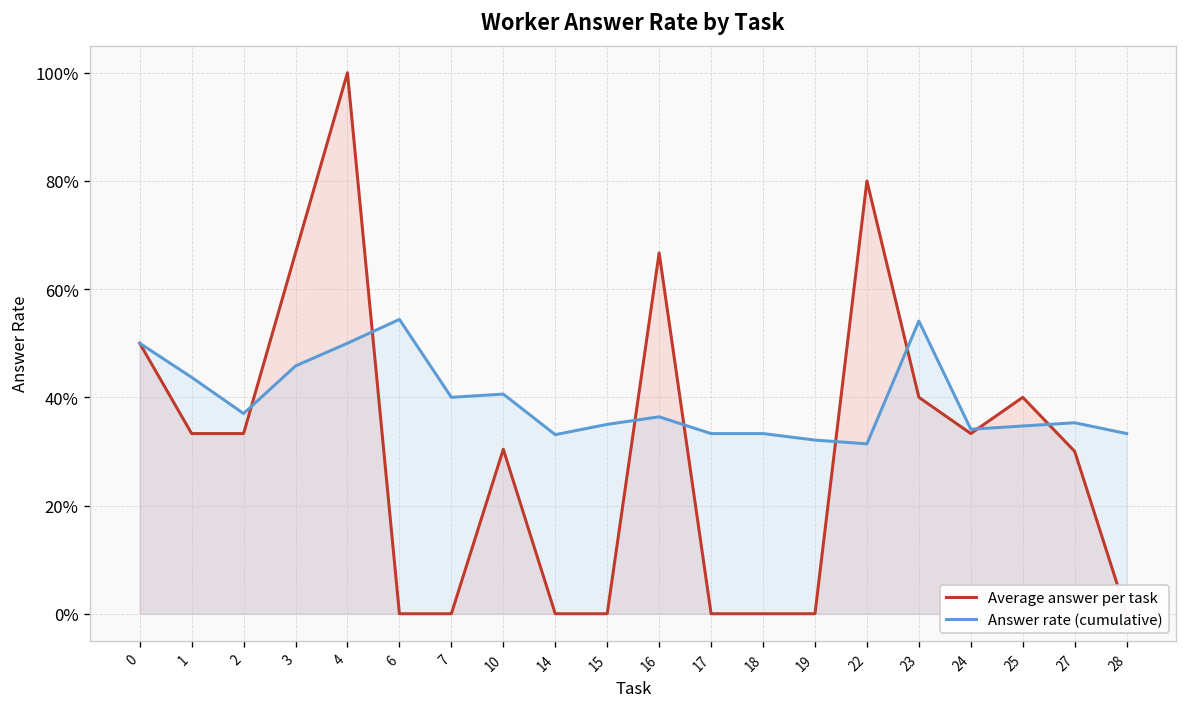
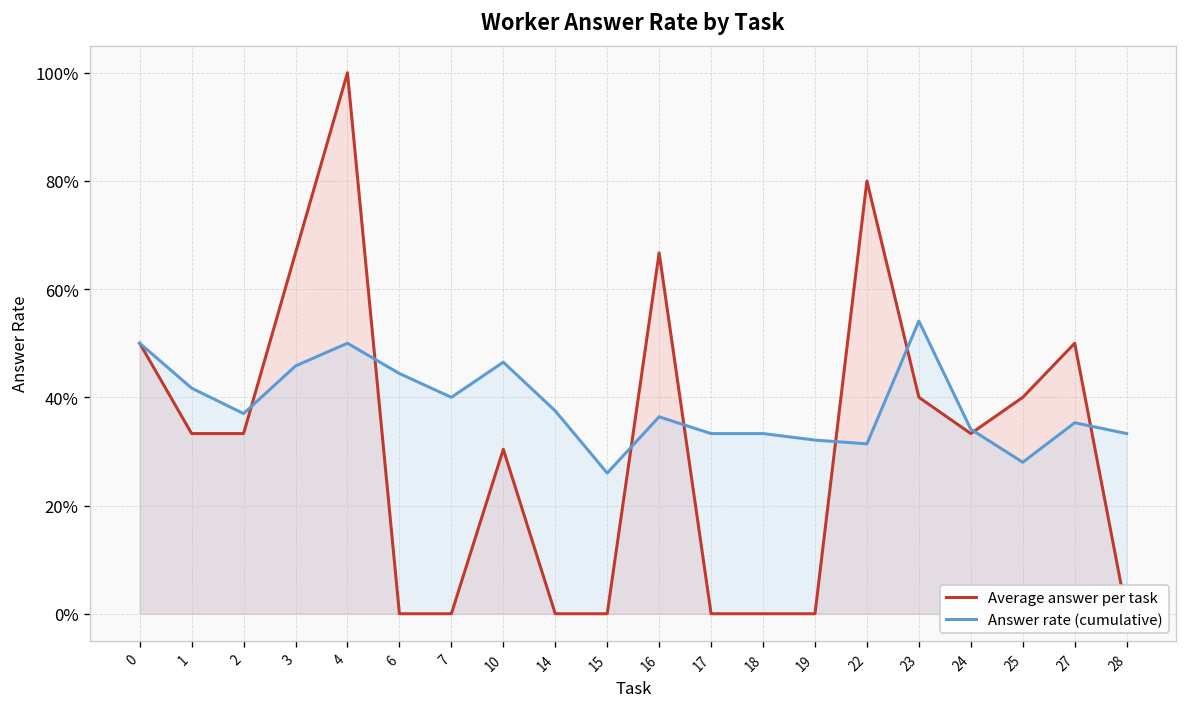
  {
    "Average answer per task": {
      "1": "33%",
      "2": "33%",
      "3": "67%",
      "4": "100%",
      "6": "0%",
      "7": "0%",
      "10": "30%",
      "14": "0%",
      "15": "0%",
      "16": "67%",
      "17": "0%",
      "18": "0%",
      "19": "0%",
      "22": "80%",
      "23": "40%",
      "24": "33%",
      "25": "40%",
-     "27": "30%"
+     "27": "50%"
    },
    "Answer rate (cumulative)": {
-     "1": "44%",
+     "1": "42%",
      "2": "37%",
      "3": "46%",
      "4": "50%",
-     "6": "54%",
+     "6": "44%",
      "7": "40%",
-     "10": "41%",
-     "14": "33%",
-     "15": "35%",
+     "10": "47%",
+     "14": "38%",
+     "15": "26%",
      "16": "36%",
      "17": "33%",
      "18": "33%",
      "19": "32%",
      "22": "31%",
      "23": "54%",
      "24": "34%",
-     "25": "35%",
+     "25": "28%",
      "27": "35%",
      "28": "33%"
    }
  }
